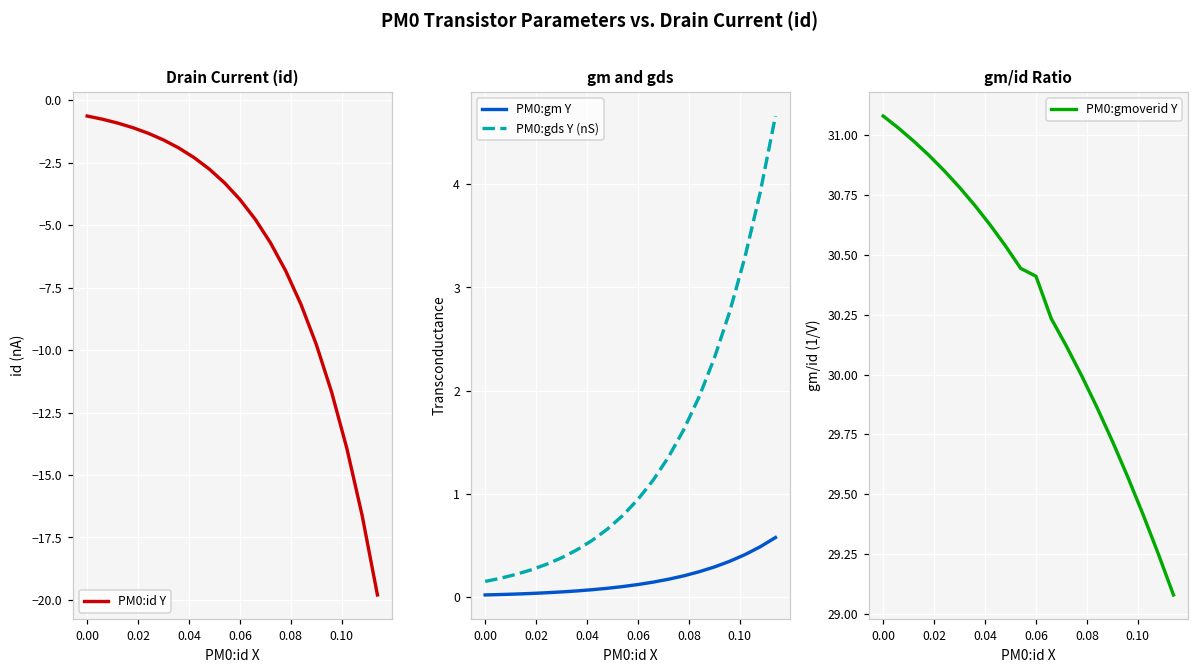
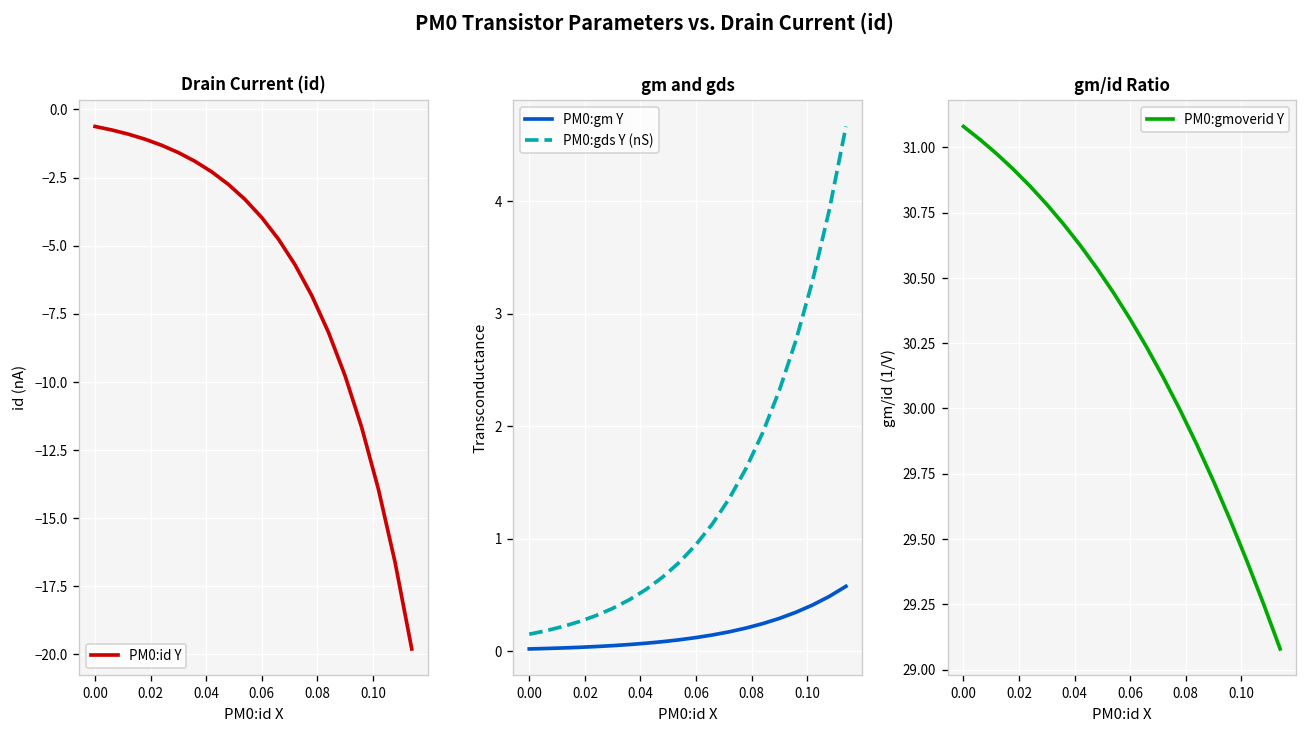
  {
    "Drain Current (id)": {
      "0.00": -0.6,
      "0.06": -4.0
    },
    "gm and gds": {
      "PM0:gm Y": {
        "0.00": 0.0,
        "0.06": 0.1
      },
      "PM0:gds Y (nS)": {
        "0.00": 0.2,
        "0.06": 0.9
      }
    },
    "gm/id Ratio": {
      "0.00": 31.08,
-     "0.06": 30.41
+     "0.06": 30.34
    }
  }
